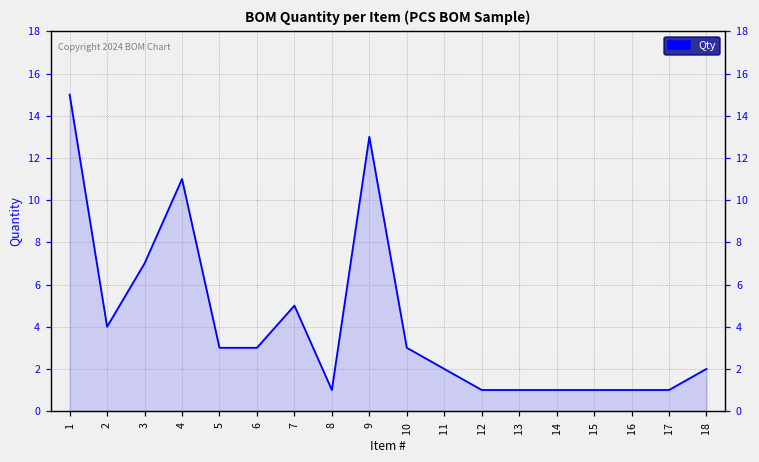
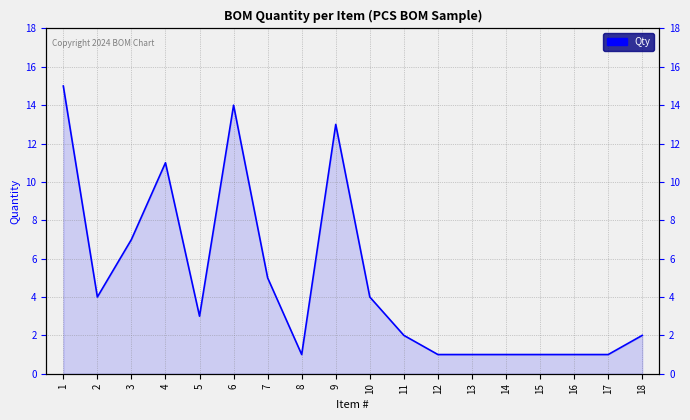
  {
    "1": 15,
    "2": 4,
    "3": 7,
    "4": 11,
    "5": 3,
-   "6": 3,
+   "6": 14,
    "7": 5,
    "8": 1,
    "9": 13,
-   "10": 3,
+   "10": 4,
    "11": 2,
    "12": 1,
    "13": 1,
    "14": 1,
    "15": 1,
    "16": 1,
    "17": 1,
    "18": 2
  }
